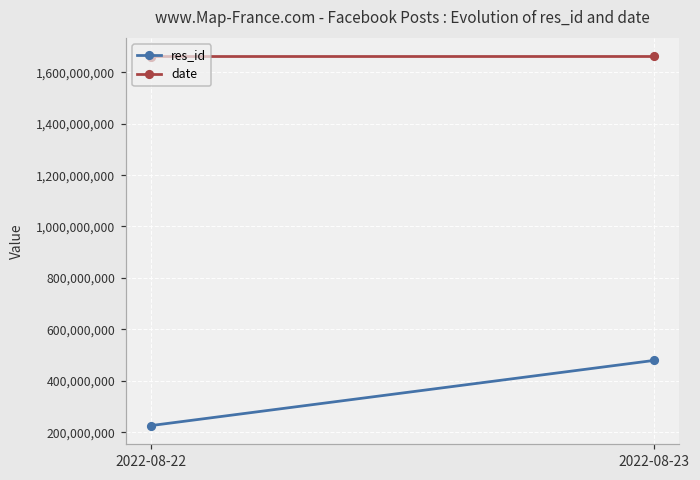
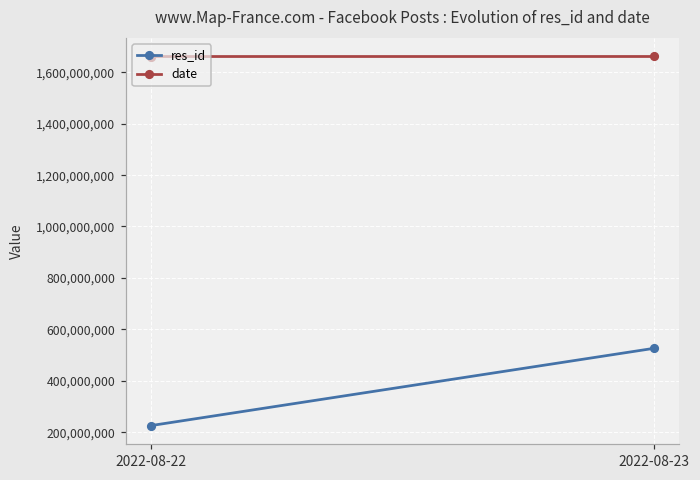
  {
    "res_id": {
      "2022-08-22": "220,000,000",
-     "2022-08-23": "480,000,000"
+     "2022-08-23": "530,000,000"
    },
    "date": {
      "2022-08-23": "1,660,000,000"
    }
  }
